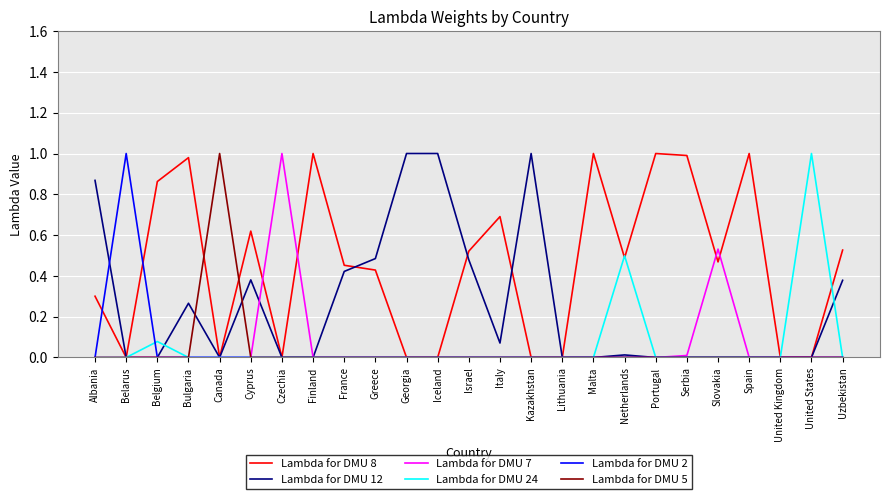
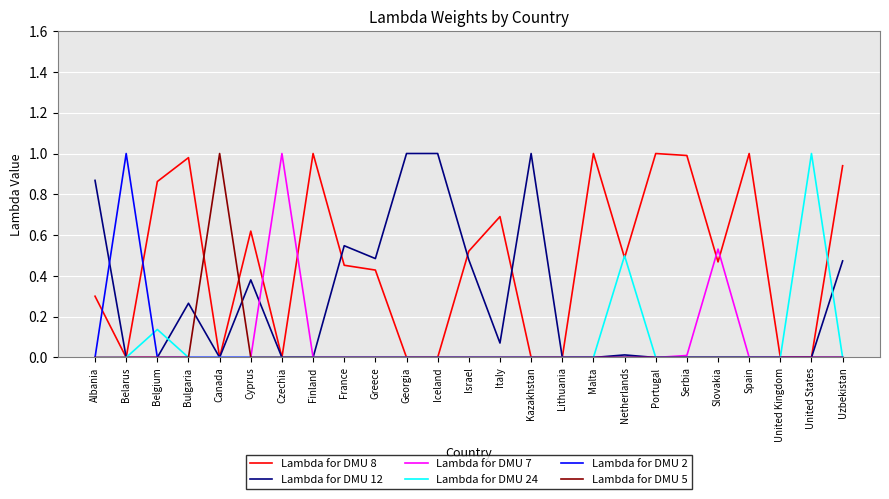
  {
    "Lambda for DMU 8": {
      "Albania": 0.30,
      "Belgium": 0.86,
      "Bulgaria": 0.98,
      "Cyprus": 0.62,
      "Finland": 1.00,
      "France": 0.45,
      "Greece": 0.43,
      "Israel": 0.52,
      "Italy": 0.69,
      "Malta": 1.00,
      "Portugal": 1.00,
      "Serbia": 0.99,
      "Slovakia": 0.47,
      "Spain": 1.00,
-     "Uzbekistan": 0.53
+     "Uzbekistan": 0.94
    },
    "Lambda for DMU 12": {
      "Albania": 0.87,
      "Bulgaria": 0.27,
      "Cyprus": 0.38,
-     "France": 0.42,
+     "France": 0.55,
      "Greece": 0.48,
      "Georgia": 1.00,
      "Iceland": 1.00,
      "Israel": 0.48,
      "Italy": 0.07,
      "Kazakhstan": 1.00,
      "Netherlands": 0.01,
-     "Uzbekistan": 0.38
+     "Uzbekistan": 0.47
    },
    "Lambda for DMU 7": {
      "Czechia": 1.00,
      "Slovakia": 0.53
    },
    "Lambda for DMU 24": {
-     "Belgium": 0.08,
+     "Belgium": 0.14,
      "United States": 1.00
    },
    "Lambda for DMU 2": {
      "Belarus": 1.00
    },
    "Lambda for DMU 5": {
      "Canada": 1.00
    }
  }
